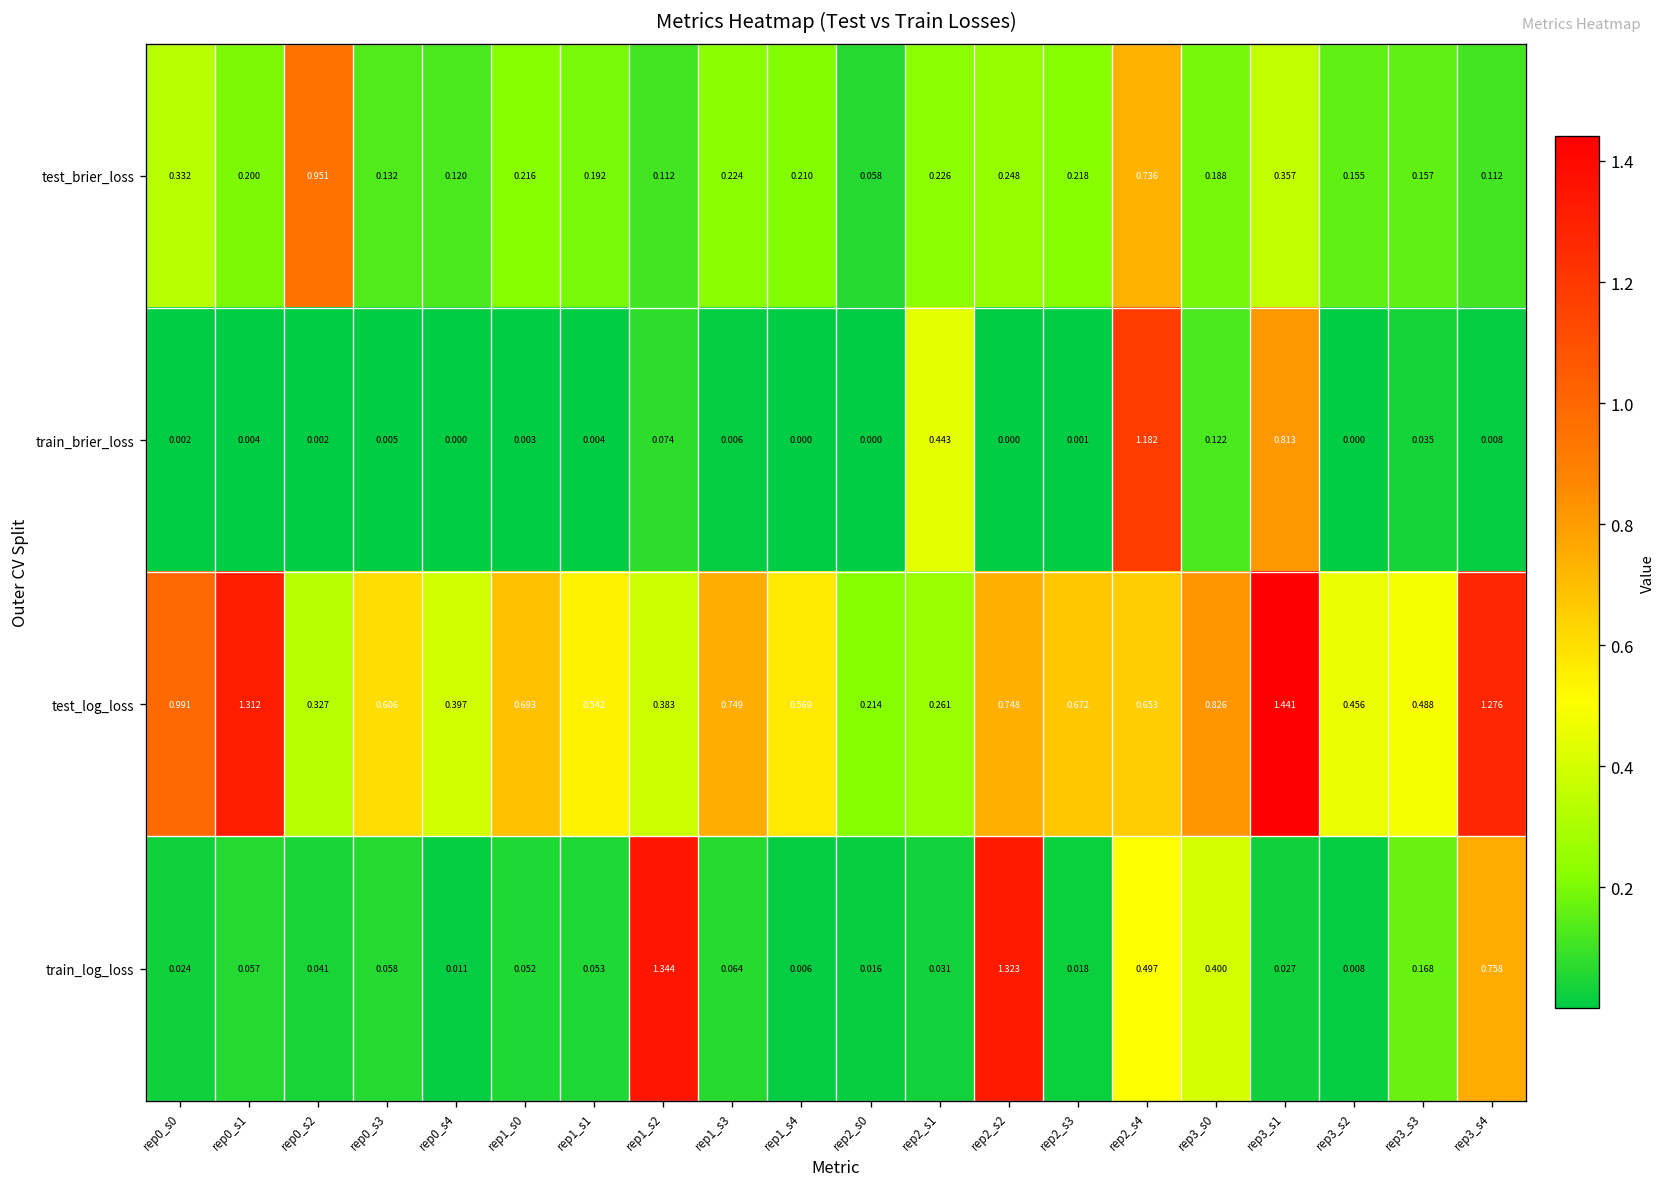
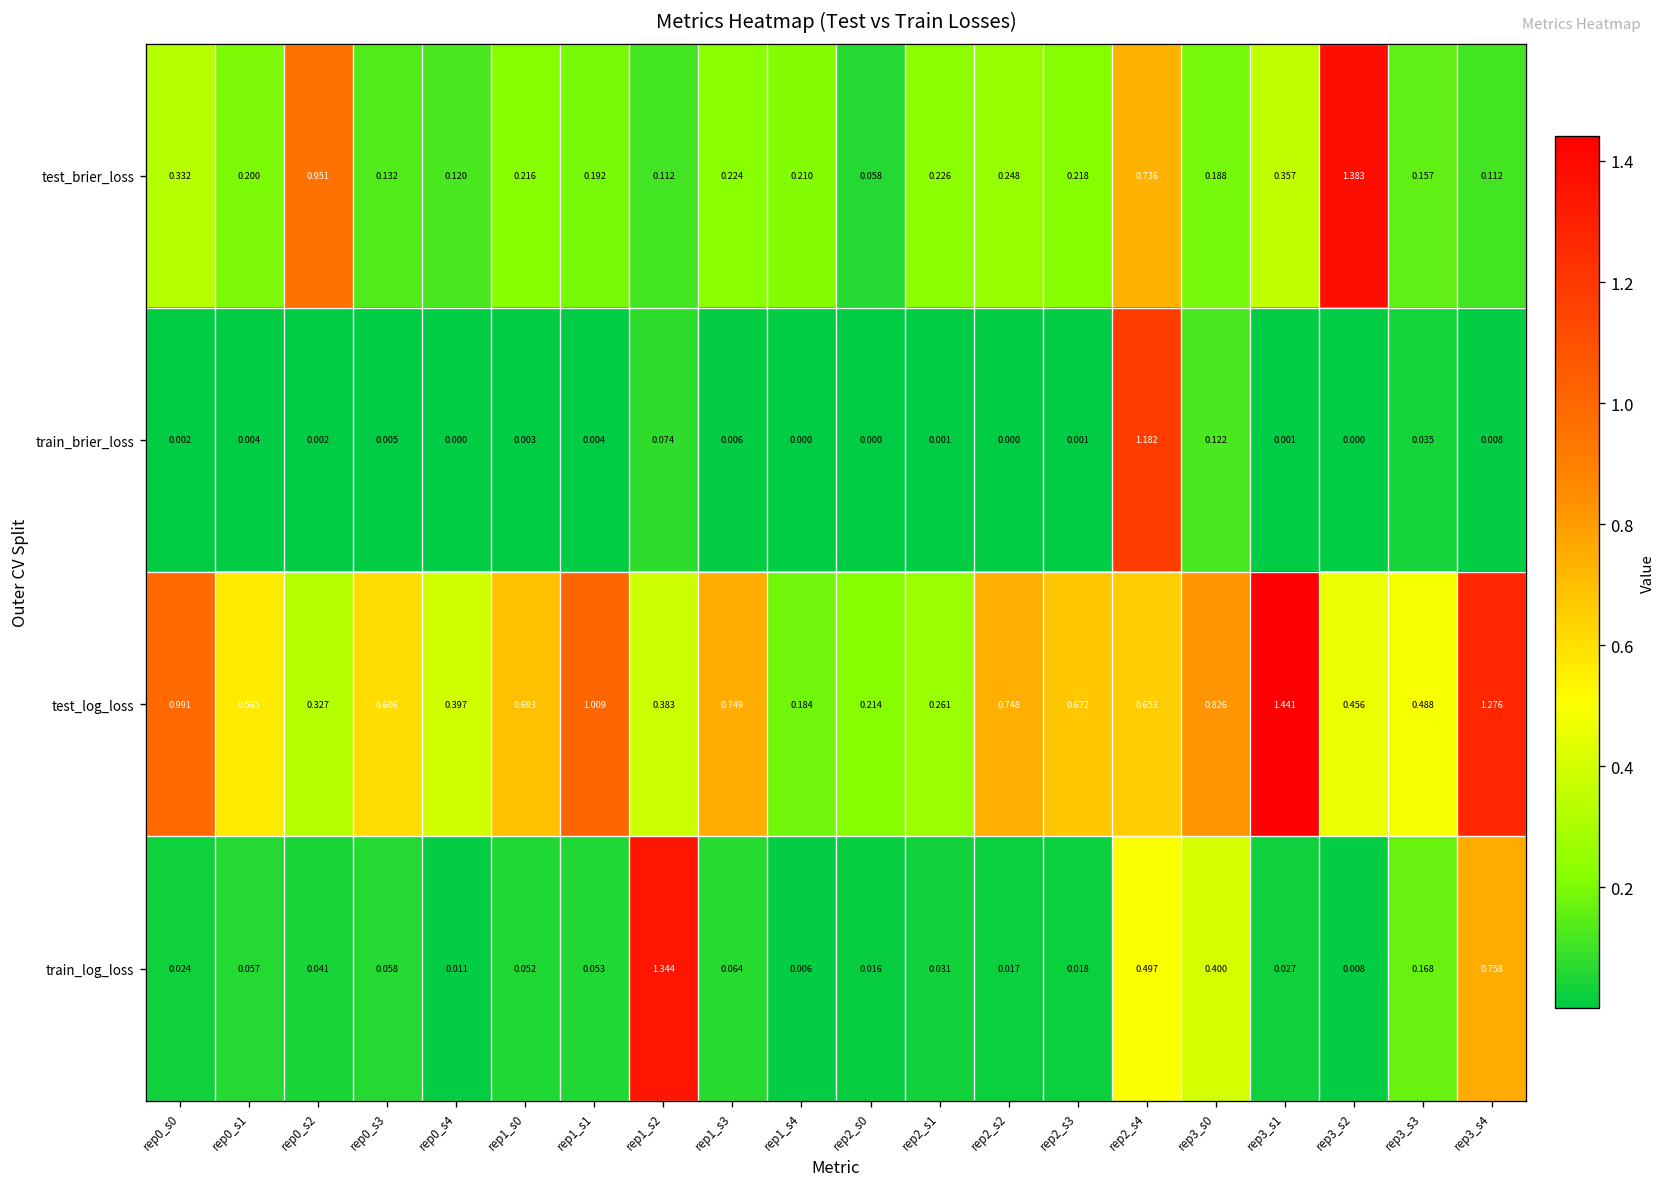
  {
    "test_brier_loss": {
      "rep0_s0": 0.332,
      "rep0_s1": 0.200,
      "rep0_s2": 0.951,
      "rep0_s3": 0.132,
      "rep0_s4": 0.120,
      "rep1_s0": 0.216,
      "rep1_s1": 0.192,
      "rep1_s2": 0.112,
      "rep1_s3": 0.224,
      "rep1_s4": 0.210,
      "rep2_s0": 0.058,
      "rep2_s1": 0.226,
      "rep2_s2": 0.248,
      "rep2_s3": 0.218,
      "rep2_s4": 0.736,
      "rep3_s0": 0.188,
      "rep3_s1": 0.357,
-     "rep3_s2": 0.155,
+     "rep3_s2": 1.383,
      "rep3_s3": 0.157,
      "rep3_s4": 0.112
    },
    "train_brier_loss": {
      "rep0_s0": 0.002,
      "rep0_s1": 0.004,
      "rep0_s2": 0.002,
      "rep0_s3": 0.005,
      "rep0_s4": 0.000,
      "rep1_s0": 0.003,
      "rep1_s1": 0.004,
      "rep1_s2": 0.074,
      "rep1_s3": 0.006,
      "rep1_s4": 0.000,
      "rep2_s0": 0.000,
-     "rep2_s1": 0.443,
+     "rep2_s1": 0.001,
      "rep2_s2": 0.000,
      "rep2_s3": 0.001,
      "rep2_s4": 1.182,
      "rep3_s0": 0.122,
-     "rep3_s1": 0.813,
+     "rep3_s1": 0.001,
      "rep3_s2": 0.000,
      "rep3_s3": 0.035,
      "rep3_s4": 0.008
    },
    "test_log_loss": {
      "rep0_s0": 0.991,
-     "rep0_s1": 1.312,
+     "rep0_s1": 0.565,
      "rep0_s2": 0.327,
      "rep0_s3": 0.606,
      "rep0_s4": 0.397,
      "rep1_s0": 0.693,
-     "rep1_s1": 0.542,
+     "rep1_s1": 1.009,
      "rep1_s2": 0.383,
      "rep1_s3": 0.749,
-     "rep1_s4": 0.569,
+     "rep1_s4": 0.184,
      "rep2_s0": 0.214,
      "rep2_s1": 0.261,
      "rep2_s2": 0.748,
      "rep2_s3": 0.672,
      "rep2_s4": 0.653,
      "rep3_s0": 0.826,
      "rep3_s1": 1.441,
      "rep3_s2": 0.456,
      "rep3_s3": 0.488,
      "rep3_s4": 1.276
    },
    "train_log_loss": {
      "rep0_s0": 0.024,
      "rep0_s1": 0.057,
      "rep0_s2": 0.041,
      "rep0_s3": 0.058,
      "rep0_s4": 0.011,
      "rep1_s0": 0.052,
      "rep1_s1": 0.053,
      "rep1_s2": 1.344,
      "rep1_s3": 0.064,
      "rep1_s4": 0.006,
      "rep2_s0": 0.016,
      "rep2_s1": 0.031,
-     "rep2_s2": 1.323,
+     "rep2_s2": 0.017,
      "rep2_s3": 0.018,
      "rep2_s4": 0.497,
      "rep3_s0": 0.400,
      "rep3_s1": 0.027,
      "rep3_s2": 0.008,
      "rep3_s3": 0.168,
      "rep3_s4": 0.758
    }
  }
